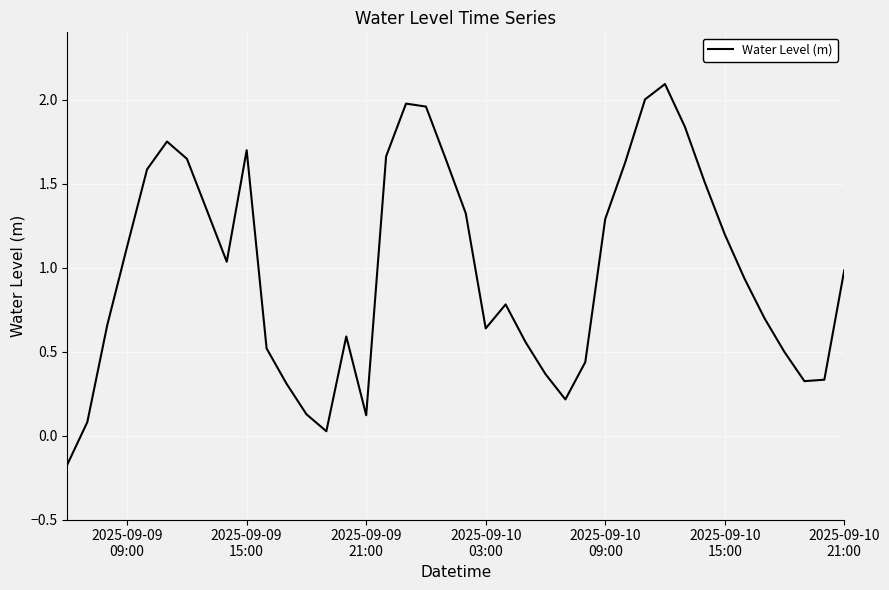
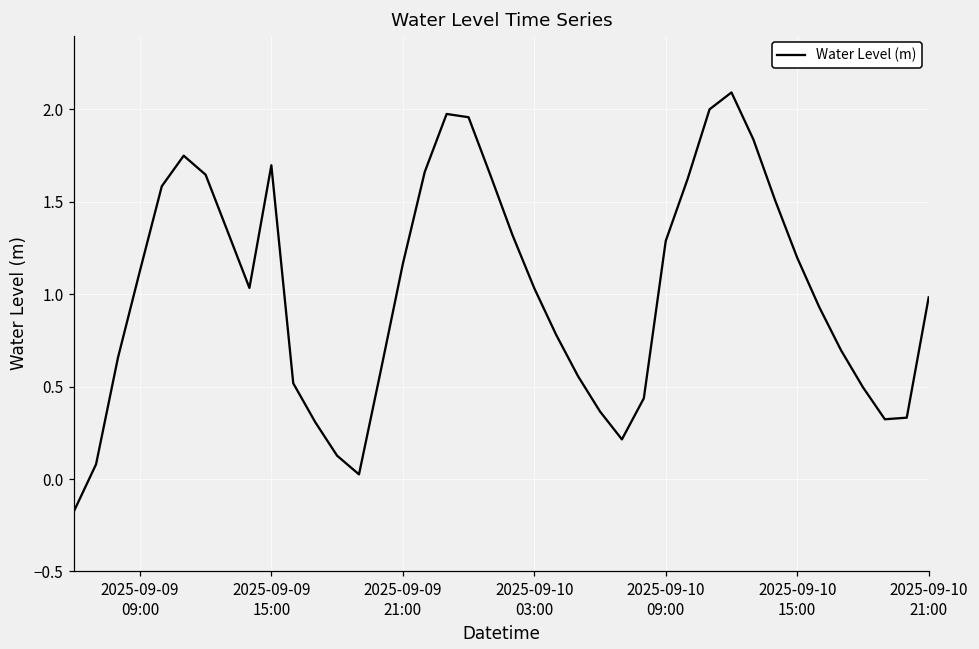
  {
    "2025-09-09 09:00": 1.13,
    "2025-09-09 15:00": 1.70,
-   "2025-09-09 21:00": 0.12,
-   "2025-09-10 03:00": 0.64,
+   "2025-09-09 21:00": 1.16,
+   "2025-09-10 03:00": 1.03,
    "2025-09-10 09:00": 1.29,
    "2025-09-10 15:00": 1.20,
    "2025-09-10 21:00": 0.98
  }
